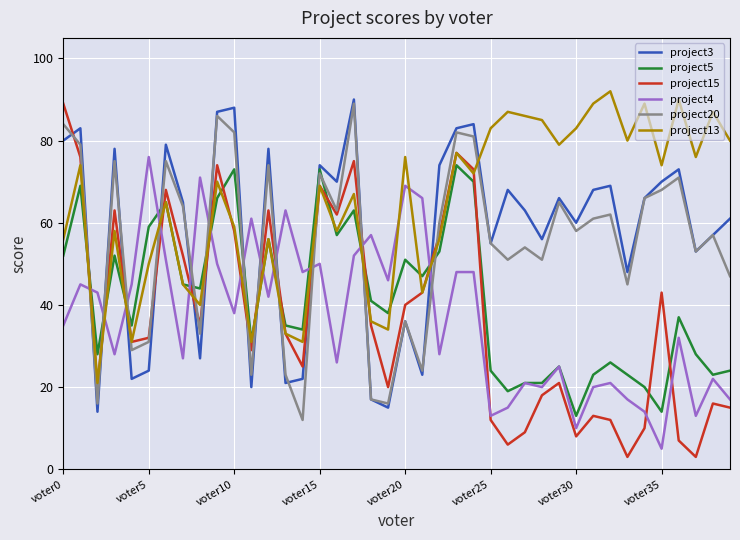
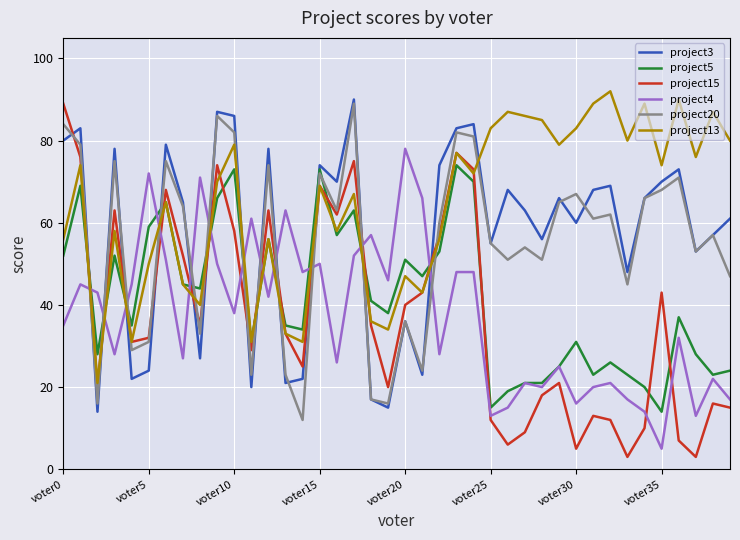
  {
    "project3": {
      "voter0": 80,
      "voter5": 24,
-     "voter10": 88,
+     "voter10": 86,
      "voter15": 74,
      "voter30": 60,
      "voter35": 70
    },
    "project5": {
      "voter0": 52,
      "voter5": 59,
      "voter10": 73,
      "voter15": 73,
      "voter20": 51,
-     "voter25": 24,
-     "voter30": 13,
+     "voter25": 15,
+     "voter30": 31,
      "voter35": 14
    },
    "project15": {
      "voter0": 89,
      "voter5": 32,
      "voter10": 58,
      "voter20": 40,
      "voter25": 12,
-     "voter30": 8,
+     "voter30": 5,
      "voter35": 43
    },
    "project4": {
      "voter0": 35,
-     "voter5": 76,
+     "voter5": 72,
      "voter10": 38,
      "voter15": 50,
-     "voter20": 69,
+     "voter20": 78,
      "voter25": 13,
-     "voter30": 10,
+     "voter30": 16,
      "voter35": 5
    },
    "project20": {
      "voter0": 84,
      "voter5": 31,
      "voter10": 82,
      "voter15": 72,
-     "voter30": 58,
+     "voter30": 67,
      "voter35": 68
    },
    "project13": {
      "voter0": 56,
      "voter5": 50,
-     "voter10": 59,
-     "voter20": 76,
+     "voter10": 79,
+     "voter20": 47,
      "voter25": 83,
      "voter30": 83,
      "voter35": 74
    }
  }
